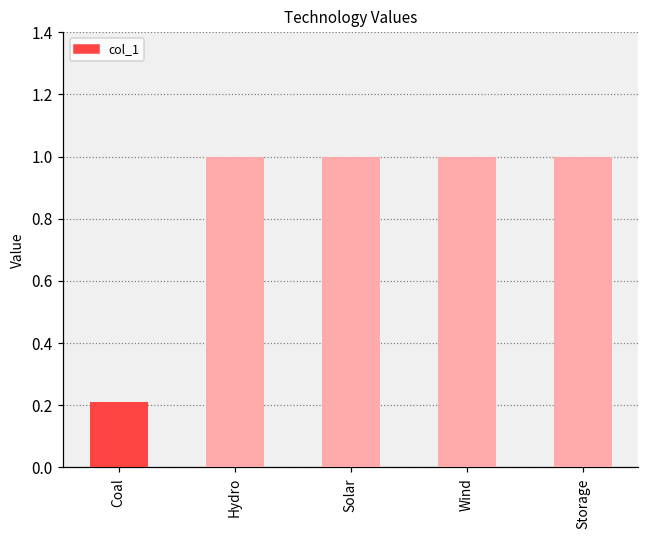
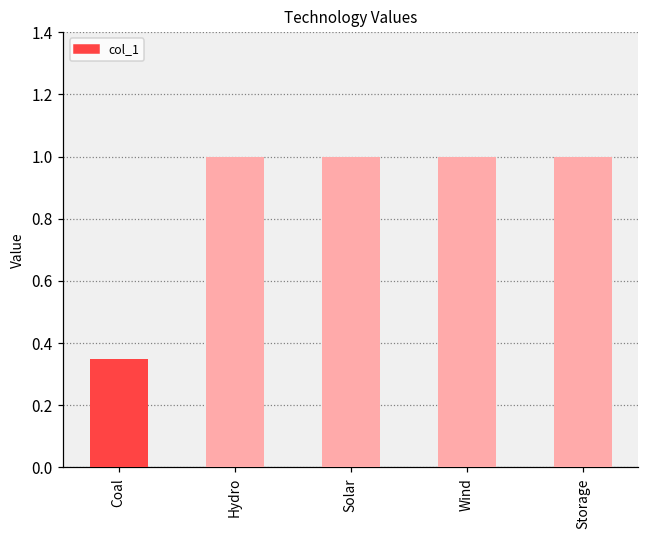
  {
-   "Coal": 0.21,
+   "Coal": 0.35,
    "Hydro": 1.00,
    "Solar": 1.00,
    "Wind": 1.00,
    "Storage": 1.00
  }
